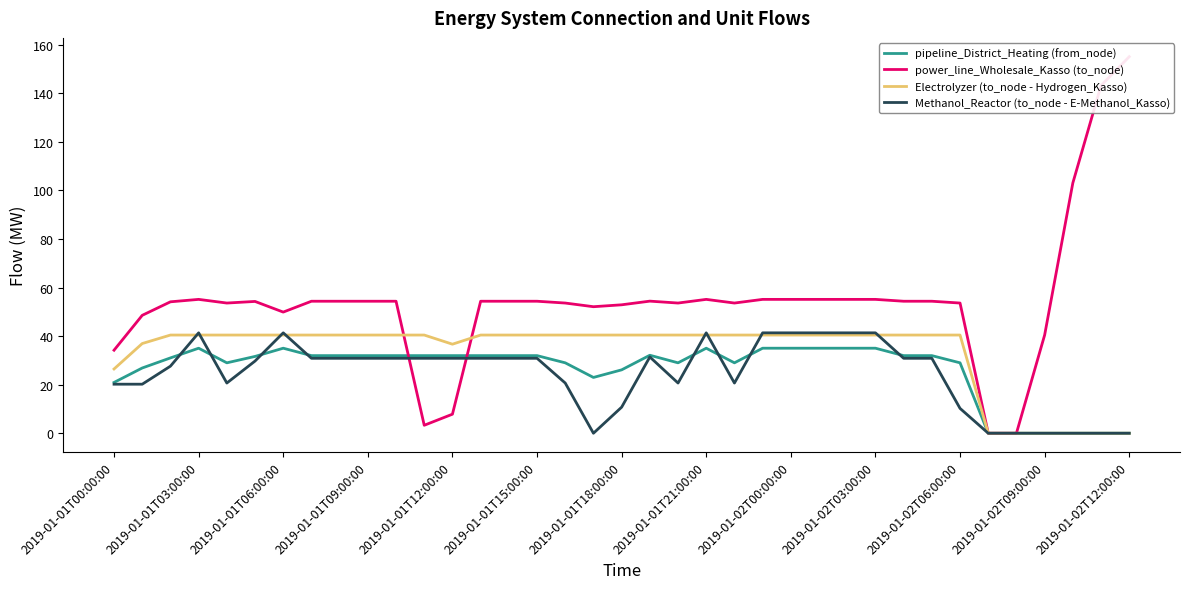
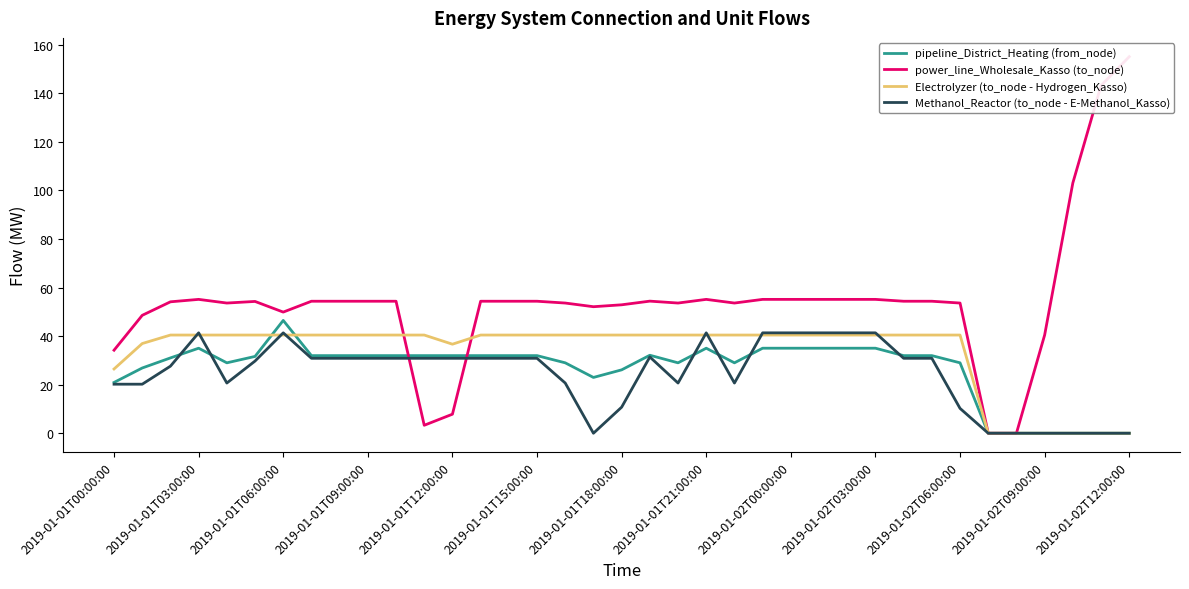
  {
    "pipeline_District_Heating (from_node)": {
      "2019-01-01T03:00:00": 35,
-     "2019-01-01T06:00:00": 35,
+     "2019-01-01T06:00:00": 46,
      "2019-01-01T09:00:00": 32,
      "2019-01-01T12:00:00": 32,
      "2019-01-01T15:00:00": 32,
      "2019-01-01T18:00:00": 26,
      "2019-01-01T21:00:00": 35,
      "2019-01-02T00:00:00": 35,
      "2019-01-02T03:00:00": 35,
      "2019-01-02T06:00:00": 29
    },
    "power_line_Wholesale_Kasso (to_node)": {
      "2019-01-01T00:00:00": 34,
      "2019-01-01T03:00:00": 55,
      "2019-01-01T06:00:00": 50,
      "2019-01-01T09:00:00": 54,
      "2019-01-01T12:00:00": 8,
      "2019-01-01T15:00:00": 54,
      "2019-01-01T18:00:00": 53,
      "2019-01-01T21:00:00": 55,
      "2019-01-02T00:00:00": 55,
      "2019-01-02T03:00:00": 55,
      "2019-01-02T06:00:00": 54,
      "2019-01-02T09:00:00": 40
    },
    "Electrolyzer (to_node - Hydrogen_Kasso)": {
      "2019-01-01T00:00:00": 26,
      "2019-01-01T09:00:00": 40,
      "2019-01-01T12:00:00": 37,
      "2019-01-01T15:00:00": 40,
      "2019-01-01T18:00:00": 40,
      "2019-01-02T06:00:00": 40
    },
    "Methanol_Reactor (to_node - E-Methanol_Kasso)": {
      "2019-01-01T09:00:00": 31,
      "2019-01-01T12:00:00": 31,
      "2019-01-01T15:00:00": 31,
      "2019-01-01T18:00:00": 11,
      "2019-01-02T06:00:00": 10
    }
  }
